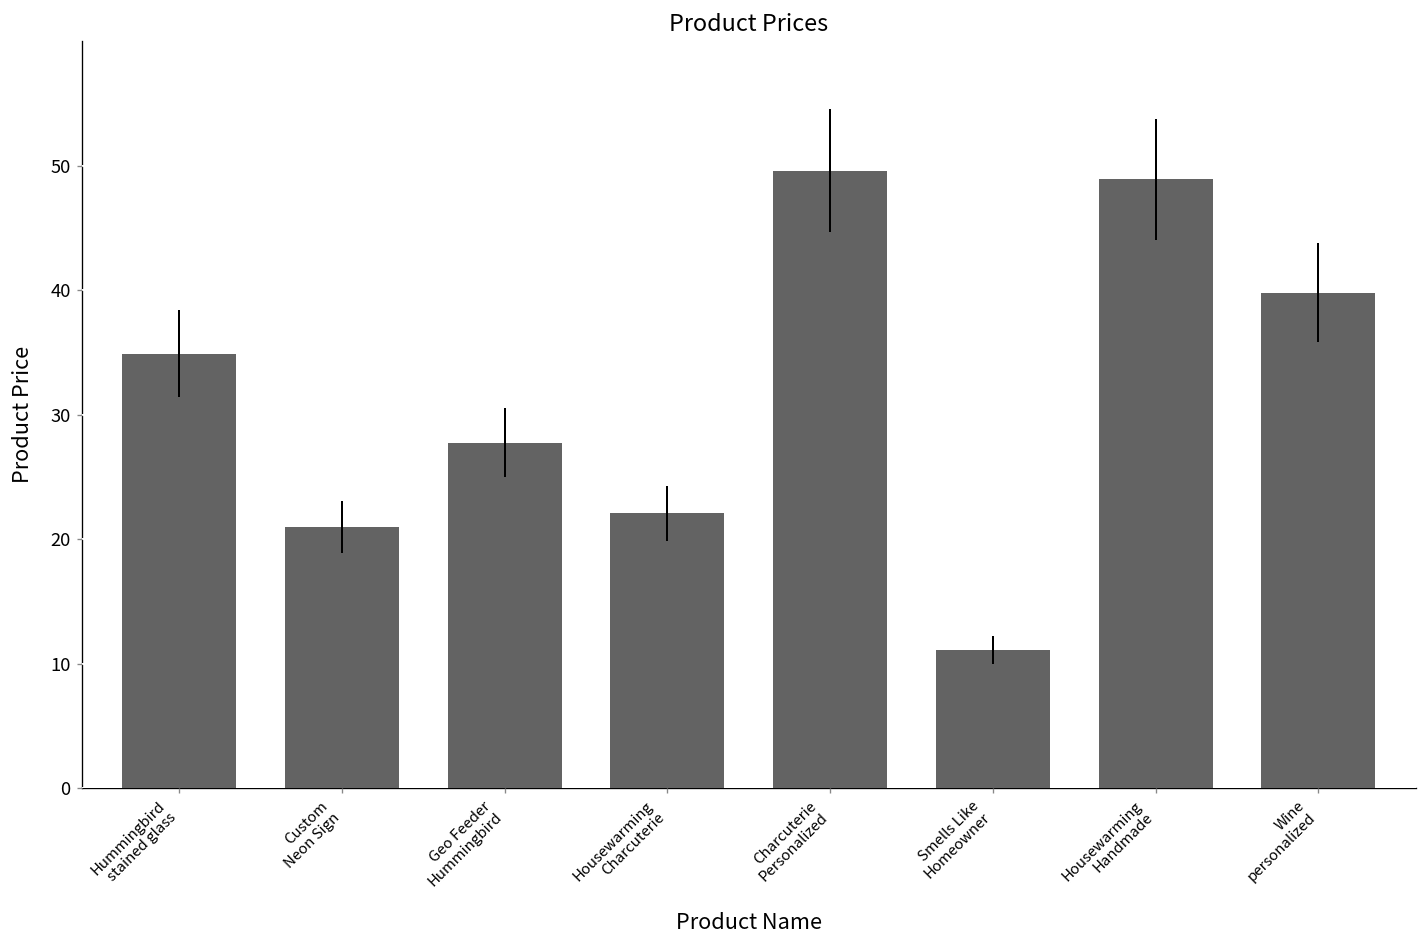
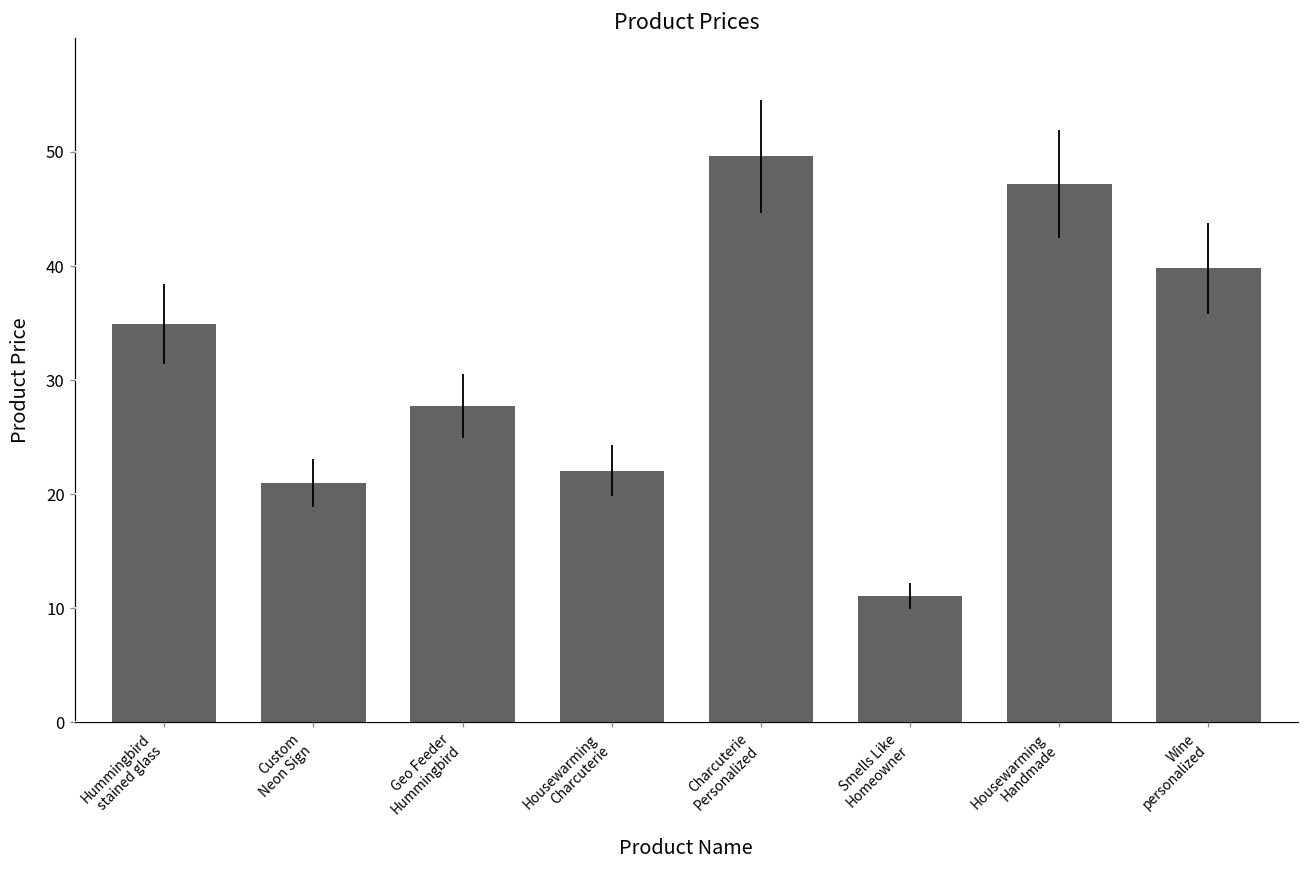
  {
    "Hummingbird stained glass": 34.9,
    "Custom Neon Sign": 21.0,
    "Geo Feeder Hummingbird": 27.7,
    "Housewarming Charcuterie": 22.1,
    "Charcuterie Personalized": 49.6,
    "Smells Like Homeowner": 11.1,
-   "Housewarming Handmade": 48.9,
+   "Housewarming Handmade": 47.2,
    "Wine personalized": 39.8
  }
